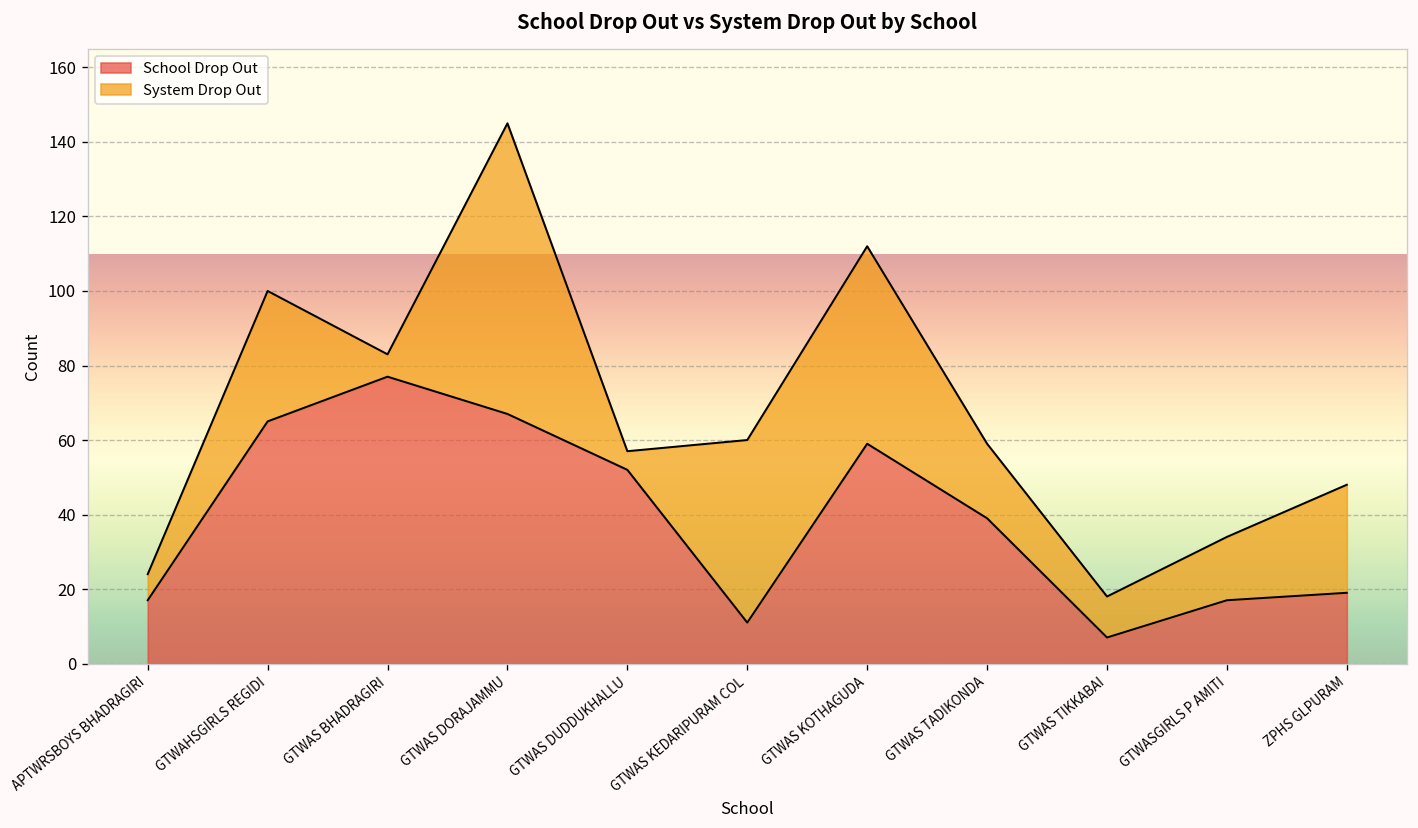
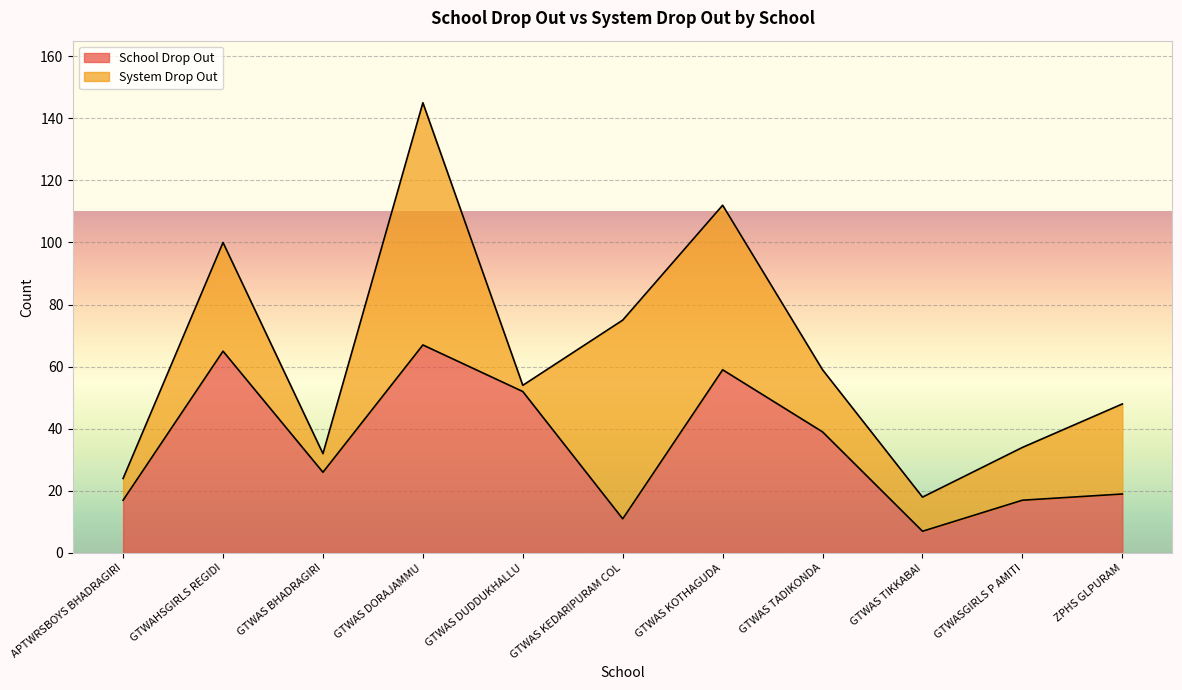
  {
    "School Drop Out": {
      "APTWRSBOYS BHADRAGIRI": 17,
      "GTWAHSGIRLS REGIDI": 65,
-     "GTWAS BHADRAGIRI": 77,
+     "GTWAS BHADRAGIRI": 26,
      "GTWAS DORAJAMMU": 67,
      "GTWAS DUDDUKHALLU": 52,
      "GTWAS KEDARIPURAM COL": 11,
      "GTWAS KOTHAGUDA": 59,
      "GTWAS TADIKONDA": 39,
      "GTWAS TIKKABAI": 7,
      "GTWASGIRLS P AMITI": 17,
      "ZPHS GLPURAM": 19
    },
    "System Drop Out": {
      "APTWRSBOYS BHADRAGIRI": 7,
      "GTWAHSGIRLS REGIDI": 35,
      "GTWAS BHADRAGIRI": 6,
      "GTWAS DORAJAMMU": 78,
-     "GTWAS DUDDUKHALLU": 5,
-     "GTWAS KEDARIPURAM COL": 49,
+     "GTWAS DUDDUKHALLU": 2,
+     "GTWAS KEDARIPURAM COL": 64,
      "GTWAS KOTHAGUDA": 53,
      "GTWAS TADIKONDA": 20,
      "GTWAS TIKKABAI": 11,
      "GTWASGIRLS P AMITI": 17,
      "ZPHS GLPURAM": 29
    }
  }
